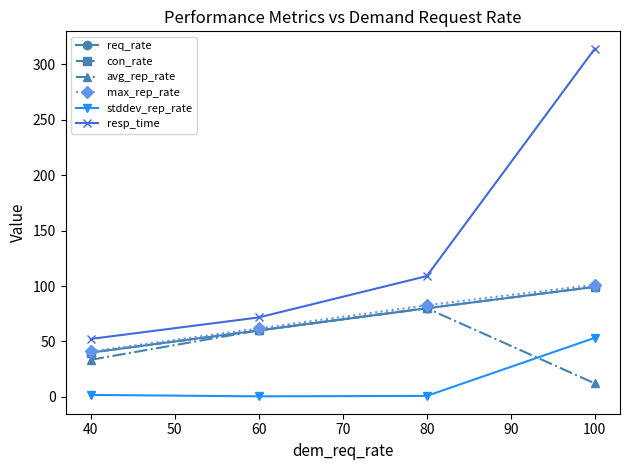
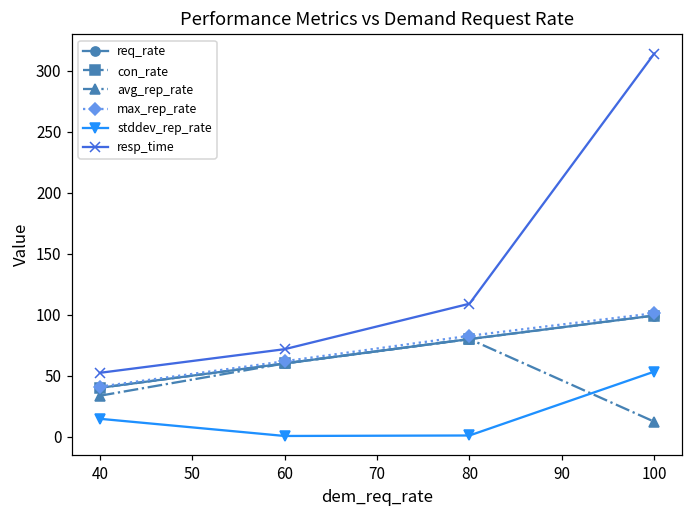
  {
    "stddev_rep_rate": {
-     "40": 2,
+     "40": 15,
      "60": 1,
      "80": 1,
      "100": 53
    }
  }
